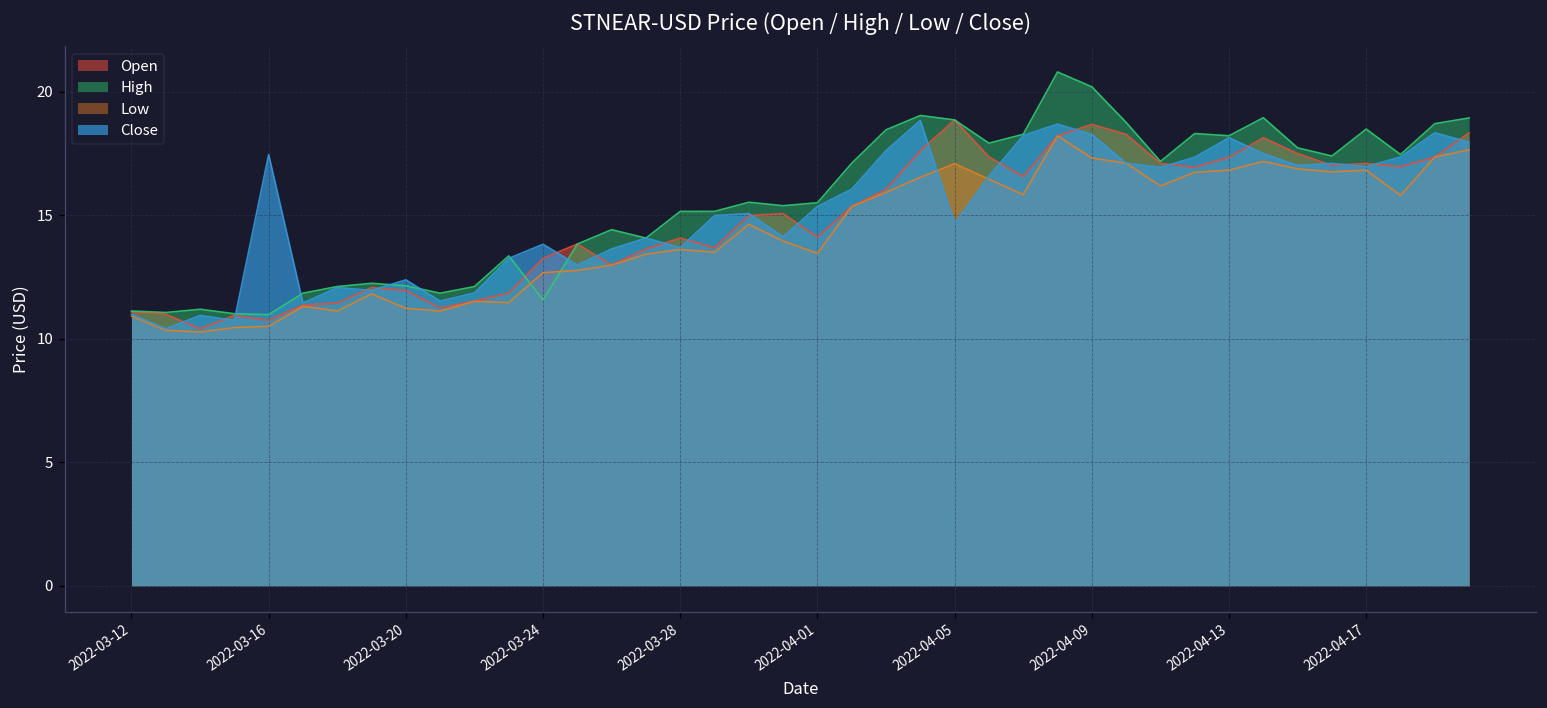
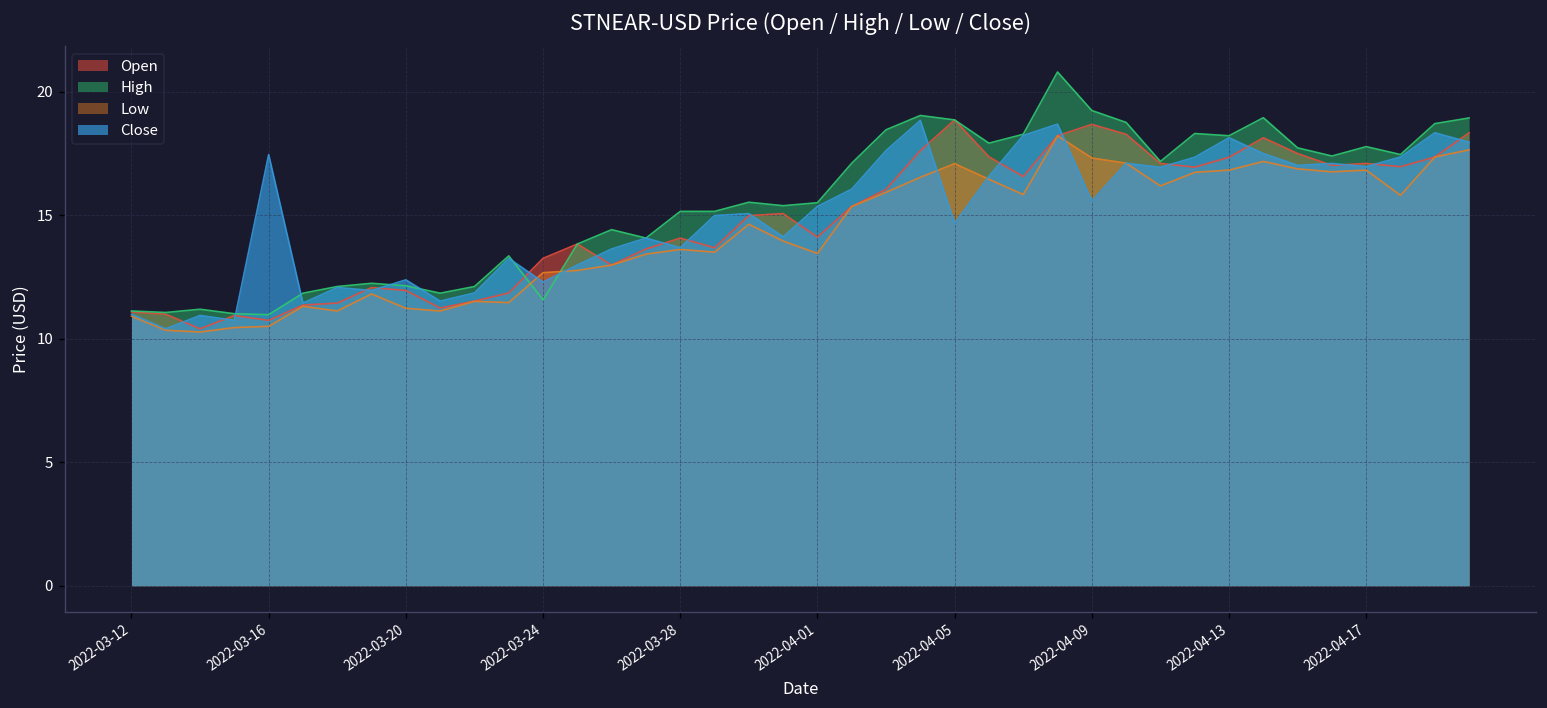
  {
    "High": {
      "2022-03-16": 11.0,
      "2022-03-20": 12.1,
      "2022-03-24": 11.6,
      "2022-03-28": 15.2,
      "2022-04-01": 15.5,
-     "2022-04-09": 20.2,
-     "2022-04-17": 18.5
+     "2022-04-09": 19.2,
+     "2022-04-17": 17.8
    },
    "Close": {
      "2022-03-16": 17.5,
      "2022-03-20": 12.4,
-     "2022-03-24": 13.8,
+     "2022-03-24": 12.3,
      "2022-04-01": 15.4,
      "2022-04-05": 14.7,
-     "2022-04-09": 18.3,
+     "2022-04-09": 15.6,
      "2022-04-17": 17.0
    }
  }
